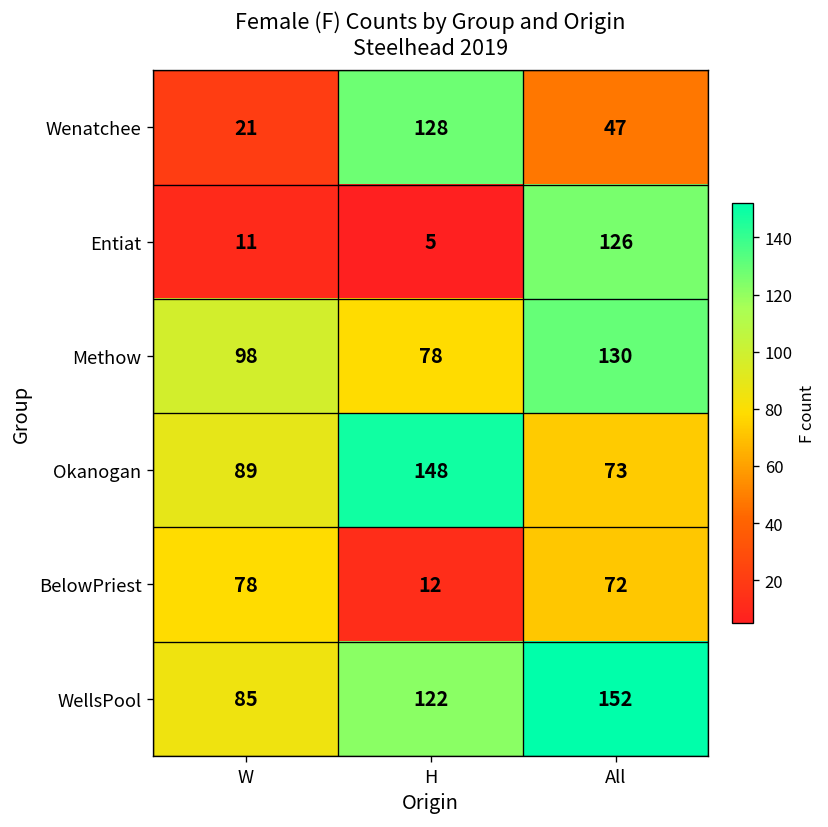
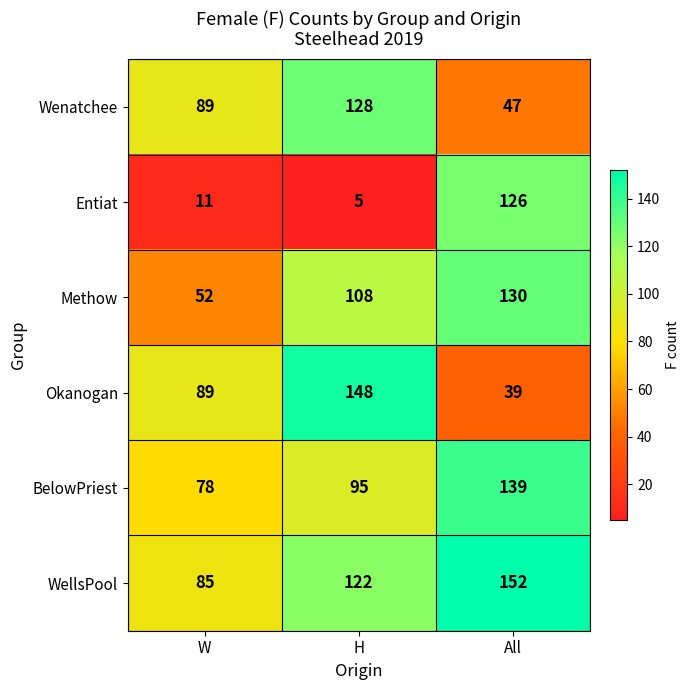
  {
    "Wenatchee": {
-     "W": 21,
+     "W": 89,
      "H": 128,
      "All": 47
    },
    "Entiat": {
      "W": 11,
      "H": 5,
      "All": 126
    },
    "Methow": {
-     "W": 98,
-     "H": 78,
+     "W": 52,
+     "H": 108,
      "All": 130
    },
    "Okanogan": {
      "W": 89,
      "H": 148,
-     "All": 73
+     "All": 39
    },
    "BelowPriest": {
      "W": 78,
-     "H": 12,
-     "All": 72
+     "H": 95,
+     "All": 139
    },
    "WellsPool": {
      "W": 85,
      "H": 122,
      "All": 152
    }
  }
